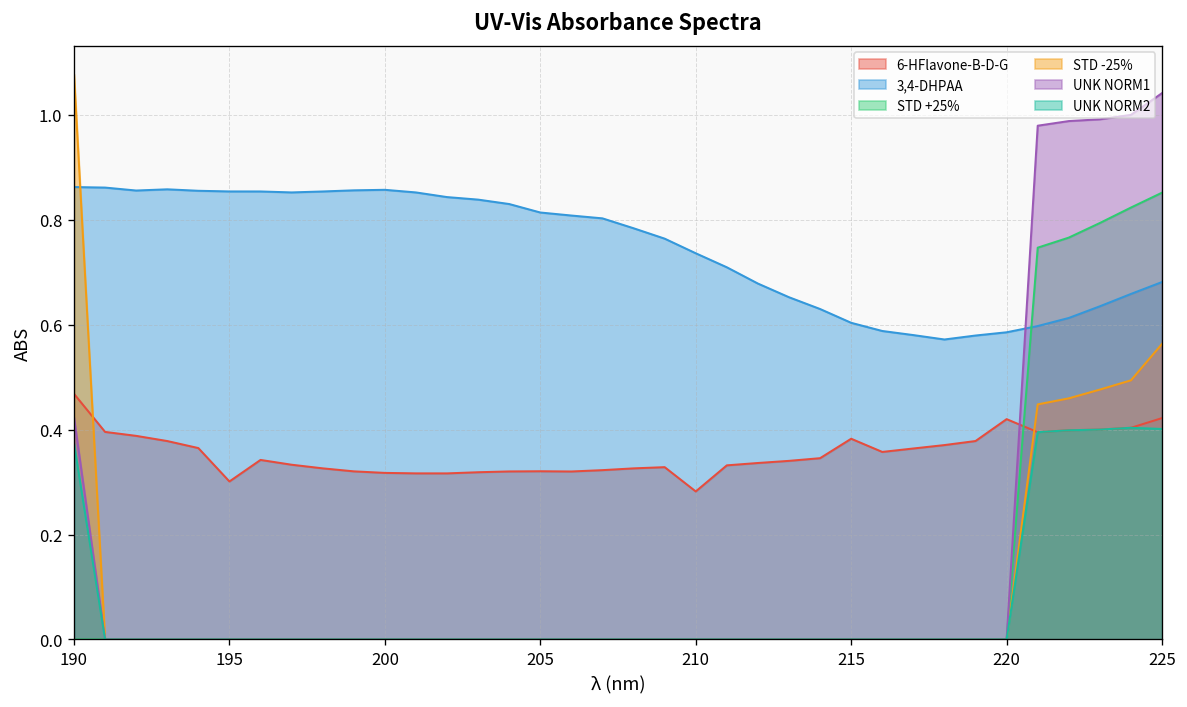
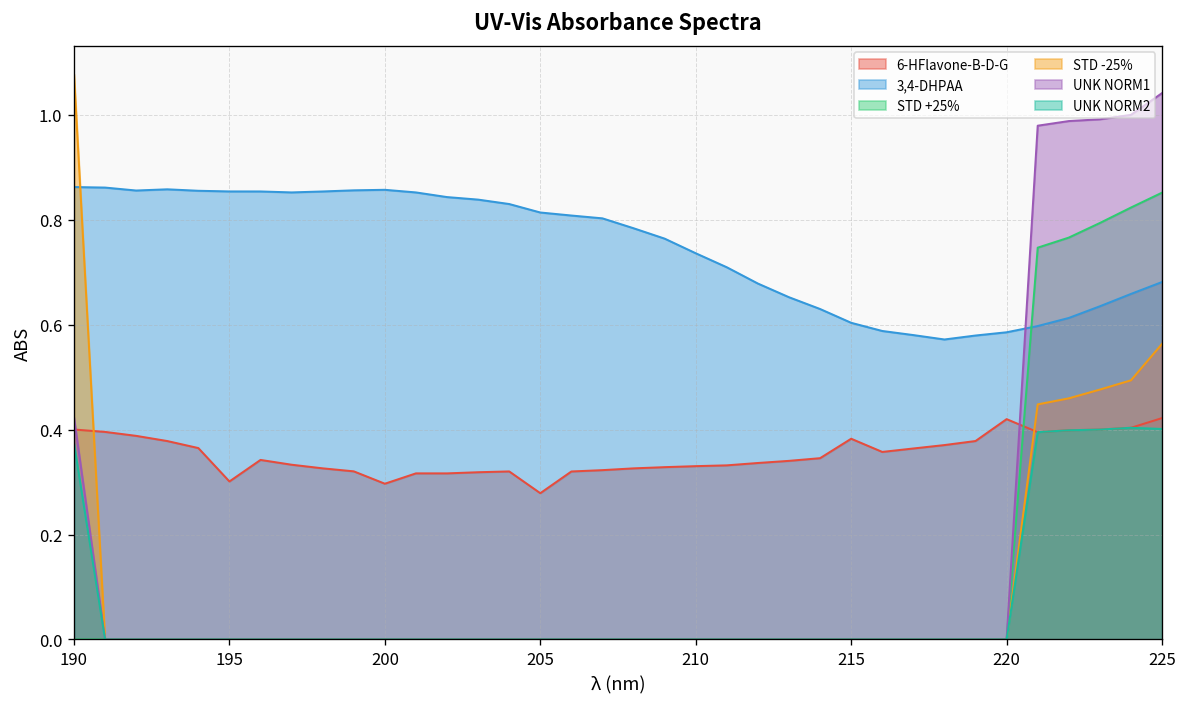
  {
    "6-HFlavone-B-D-G": {
-     "190": 0.47,
+     "190": 0.40,
      "195": 0.30,
-     "200": 0.32,
-     "205": 0.32,
-     "210": 0.28,
+     "200": 0.30,
+     "205": 0.28,
+     "210": 0.33,
      "215": 0.38,
      "220": 0.42,
      "225": 0.42
    },
    "STD -25%": {
      "190": 1.08,
      "225": 0.56
    },
    "UNK NORM1": {
      "190": 0.42,
      "225": 1.04
    }
  }
